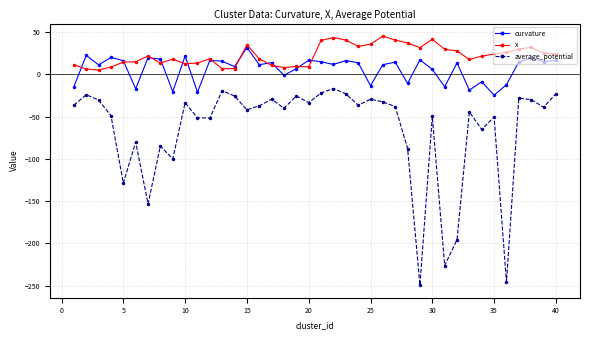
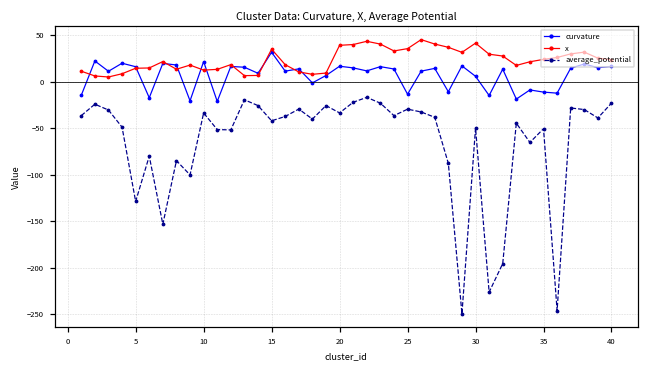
  {
    "curvature": {
      "10": 20,
      "15": 30,
      "20": 20,
      "25": -10,
      "30": 10,
-     "35": -20
+     "35": -10
    },
    "x": {
      "10": 10,
      "15": 30,
-     "20": 10,
+     "20": 40,
      "25": 40,
      "30": 40
    },
    "average_potential": {
      "5": -130,
      "10": -30,
      "15": -40,
      "20": -30,
      "25": -30,
      "30": -50,
      "35": -50,
      "40": -20
    }
  }
